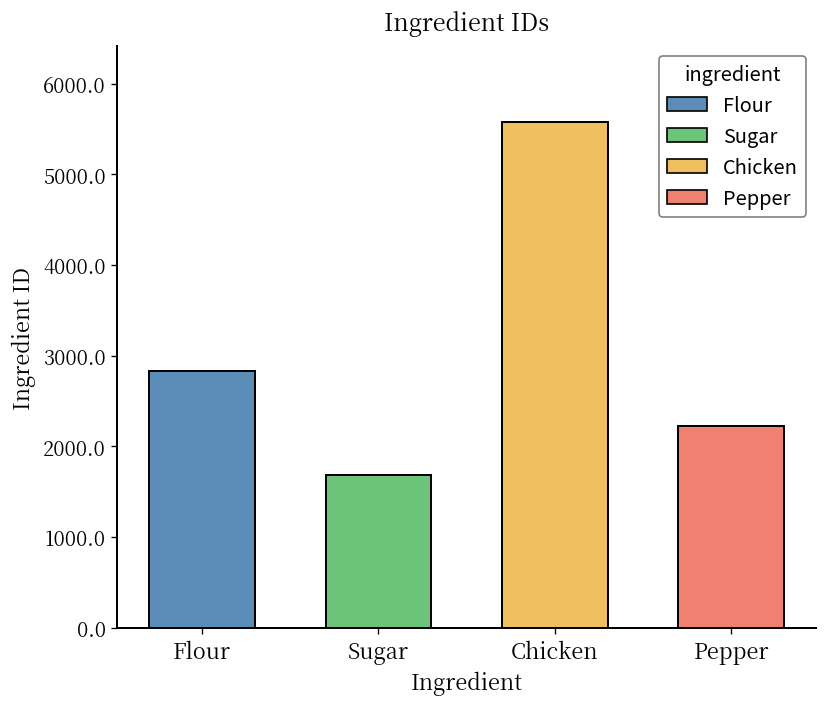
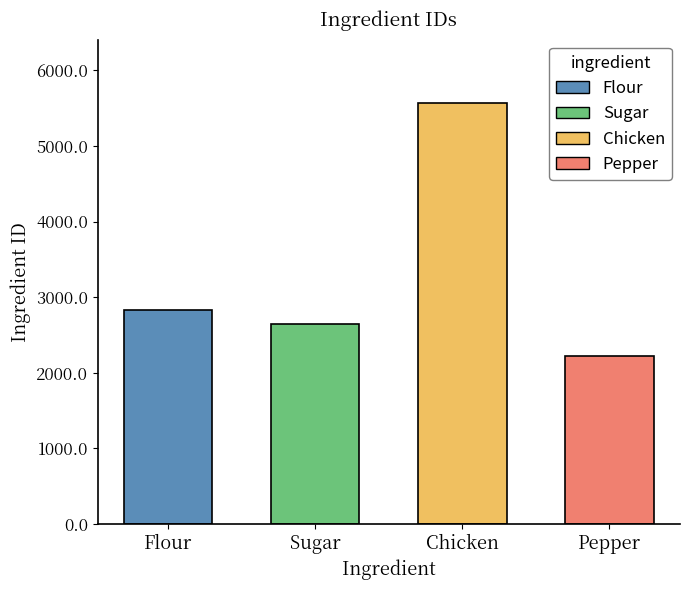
  {
    "Flour": 2800,
-   "Sugar": 1700,
+   "Sugar": 2600,
    "Chicken": 5600,
    "Pepper": 2200
  }
